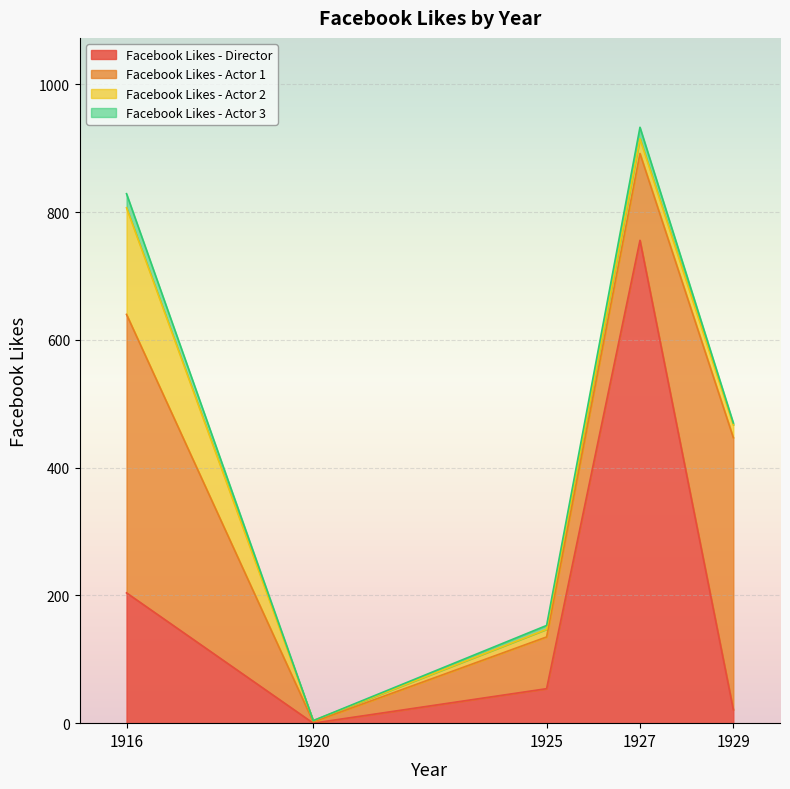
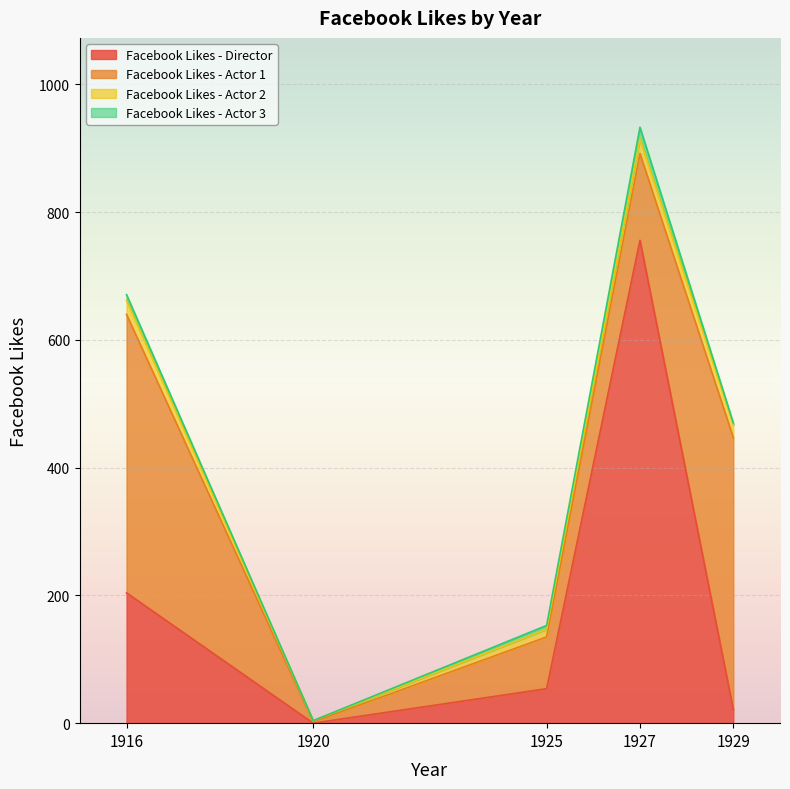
  {
    "Facebook Likes - Actor 2": {
-     "1916": 170,
+     "1916": 20,
      "1925": 10,
      "1927": 20
    },
    "Facebook Likes - Actor 3": {
-     "1916": 20,
+     "1916": 10,
      "1925": 10,
      "1927": 20
    }
  }
